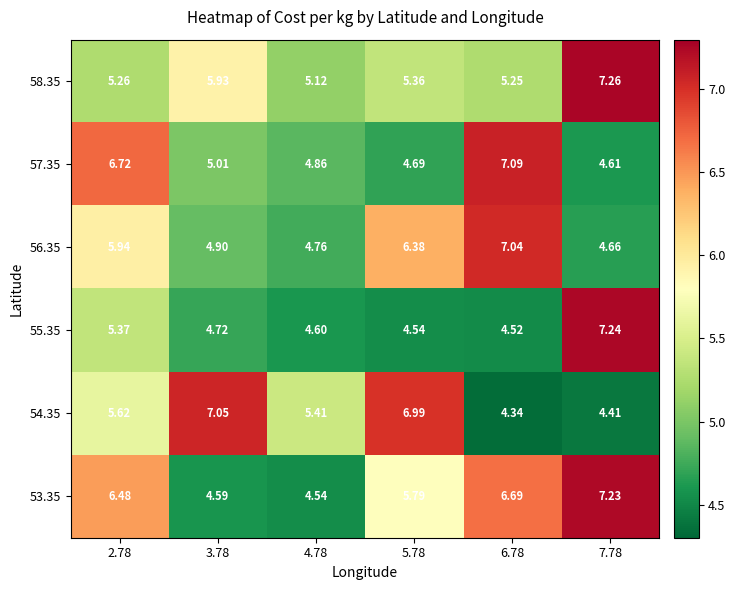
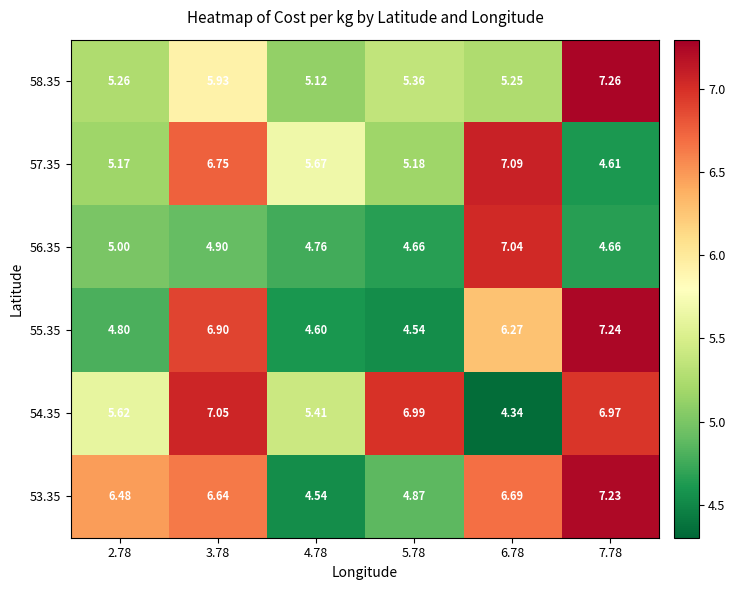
  {
    "58.35": {
      "2.78": 5.26,
      "3.78": 5.93,
      "4.78": 5.12,
      "5.78": 5.36,
      "6.78": 5.25,
      "7.78": 7.26
    },
    "57.35": {
-     "2.78": 6.72,
-     "3.78": 5.01,
-     "4.78": 4.86,
-     "5.78": 4.69,
+     "2.78": 5.17,
+     "3.78": 6.75,
+     "4.78": 5.67,
+     "5.78": 5.18,
      "6.78": 7.09,
      "7.78": 4.61
    },
    "56.35": {
-     "2.78": 5.94,
+     "2.78": 5.00,
      "3.78": 4.90,
      "4.78": 4.76,
-     "5.78": 6.38,
+     "5.78": 4.66,
      "6.78": 7.04,
      "7.78": 4.66
    },
    "55.35": {
-     "2.78": 5.37,
-     "3.78": 4.72,
+     "2.78": 4.80,
+     "3.78": 6.90,
      "4.78": 4.60,
      "5.78": 4.54,
-     "6.78": 4.52,
+     "6.78": 6.27,
      "7.78": 7.24
    },
    "54.35": {
      "2.78": 5.62,
      "3.78": 7.05,
      "4.78": 5.41,
      "5.78": 6.99,
      "6.78": 4.34,
-     "7.78": 4.41
+     "7.78": 6.97
    },
    "53.35": {
      "2.78": 6.48,
-     "3.78": 4.59,
+     "3.78": 6.64,
      "4.78": 4.54,
-     "5.78": 5.79,
+     "5.78": 4.87,
      "6.78": 6.69,
      "7.78": 7.23
    }
  }
